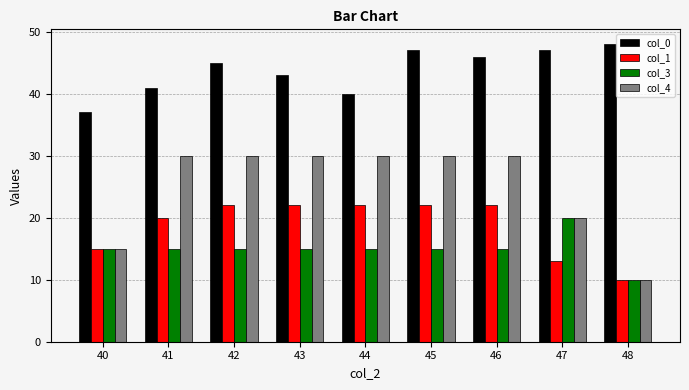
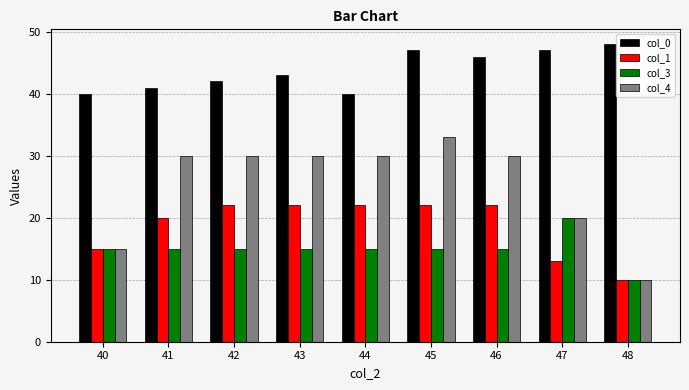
  {
    "col_0": {
-     "40": 37,
+     "40": 40,
      "41": 41,
-     "42": 45,
+     "42": 42,
      "43": 43,
      "44": 40,
      "45": 47,
      "46": 46,
      "47": 47,
      "48": 48
    },
    "col_1": {
      "40": 15,
      "41": 20,
      "42": 22,
      "43": 22,
      "44": 22,
      "45": 22,
      "46": 22,
      "47": 13,
      "48": 10
    },
    "col_3": {
      "40": 15,
      "41": 15,
      "42": 15,
      "43": 15,
      "44": 15,
      "45": 15,
      "46": 15,
      "47": 20,
      "48": 10
    },
    "col_4": {
      "40": 15,
      "41": 30,
      "42": 30,
      "43": 30,
      "44": 30,
-     "45": 30,
+     "45": 33,
      "46": 30,
      "47": 20,
      "48": 10
    }
  }
